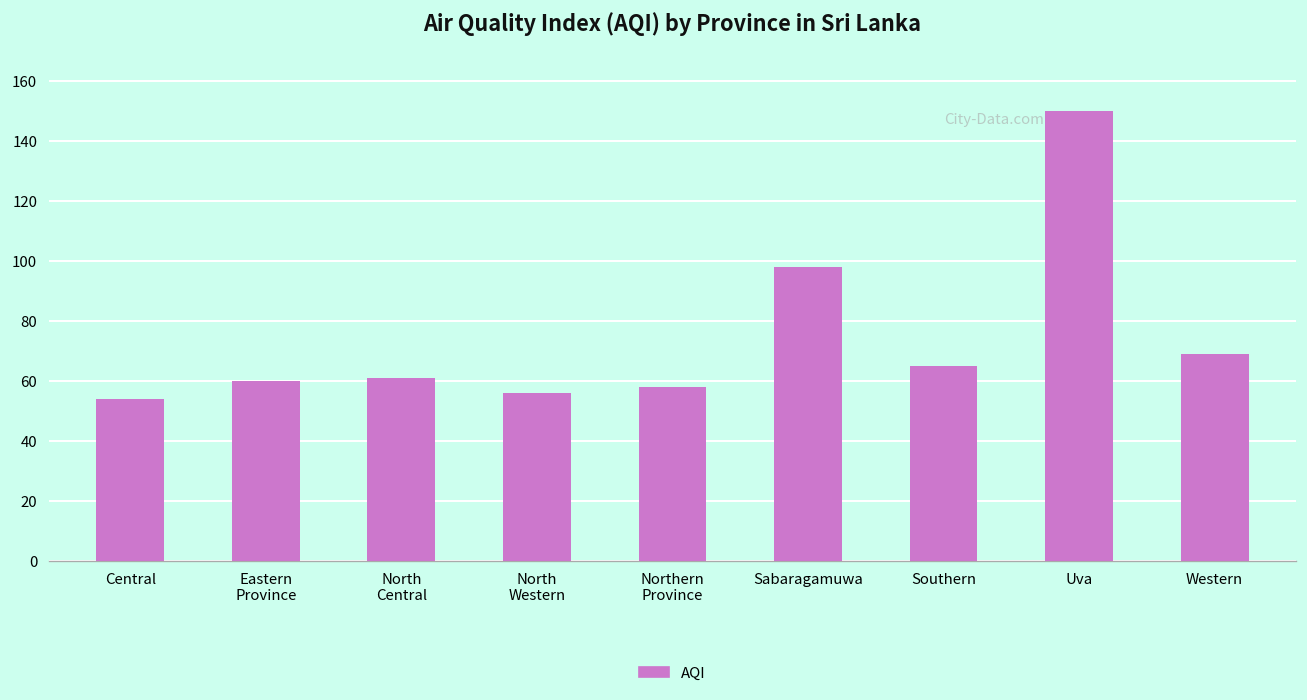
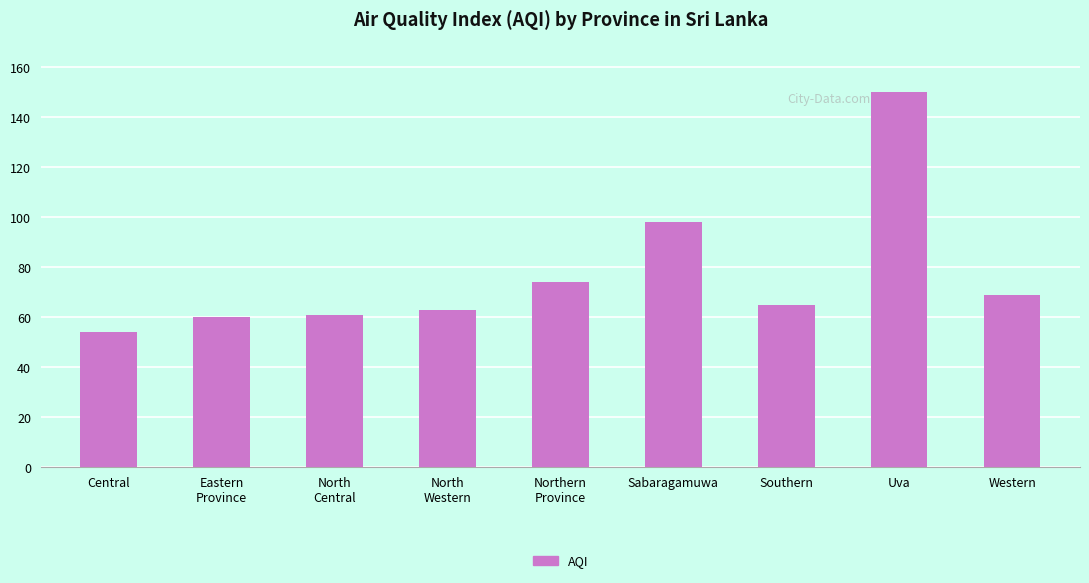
  {
    "Central": 54,
    "Eastern Province": 60,
    "North Central": 61,
-   "North Western": 56,
-   "Northern Province": 58,
+   "North Western": 63,
+   "Northern Province": 74,
    "Sabaragamuwa": 98,
    "Southern": 65,
    "Uva": 150,
    "Western": 69
  }
